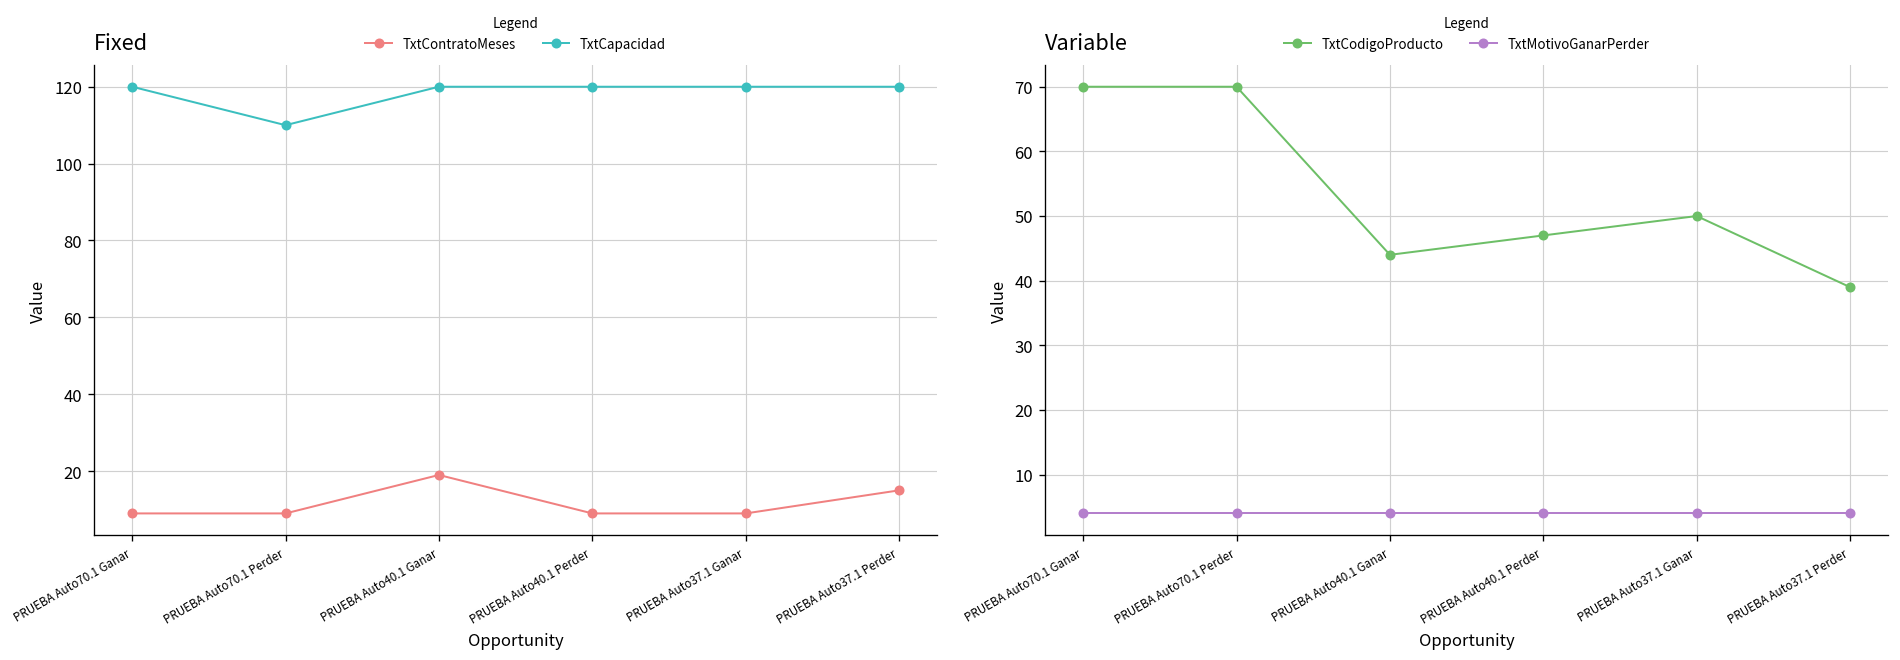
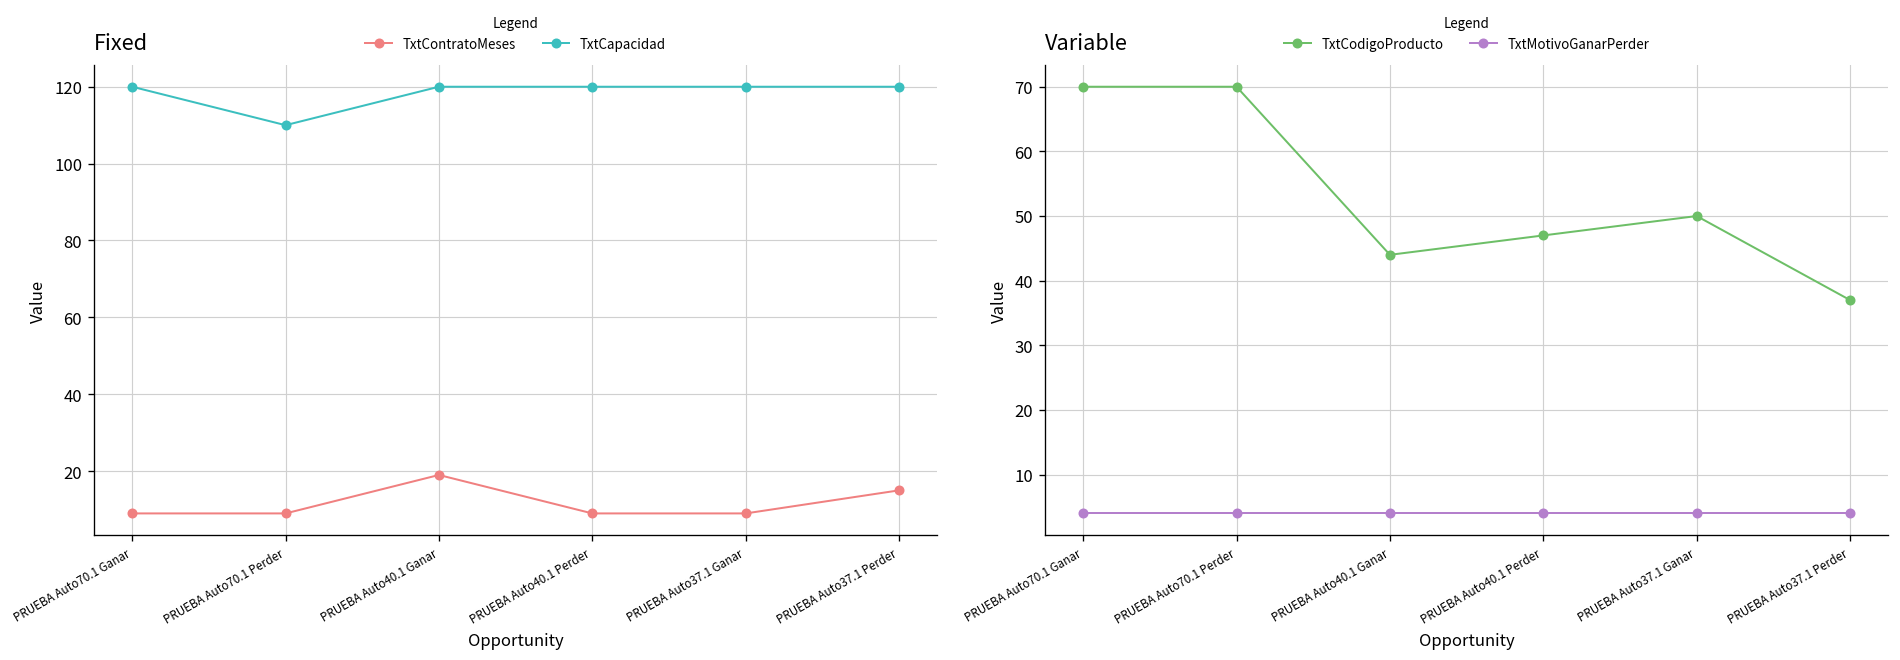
  {
    "Fixed": {
      "TxtContratoMeses": {
        "PRUEBA Auto70.1 Ganar": 9,
        "PRUEBA Auto70.1 Perder": 9,
        "PRUEBA Auto40.1 Ganar": 19,
        "PRUEBA Auto40.1 Perder": 9,
        "PRUEBA Auto37.1 Ganar": 9,
        "PRUEBA Auto37.1 Perder": 15
      },
      "TxtCapacidad": {
        "PRUEBA Auto70.1 Ganar": 120,
        "PRUEBA Auto70.1 Perder": 110,
        "PRUEBA Auto40.1 Ganar": 120,
        "PRUEBA Auto40.1 Perder": 120,
        "PRUEBA Auto37.1 Ganar": 120,
        "PRUEBA Auto37.1 Perder": 120
      }
    },
    "Variable": {
      "TxtCodigoProducto": {
        "PRUEBA Auto70.1 Ganar": 70,
        "PRUEBA Auto70.1 Perder": 70,
        "PRUEBA Auto40.1 Ganar": 44,
        "PRUEBA Auto40.1 Perder": 47,
        "PRUEBA Auto37.1 Ganar": 50,
-       "PRUEBA Auto37.1 Perder": 39
+       "PRUEBA Auto37.1 Perder": 37
      },
      "TxtMotivoGanarPerder": {
        "PRUEBA Auto70.1 Ganar": 4,
        "PRUEBA Auto70.1 Perder": 4,
        "PRUEBA Auto40.1 Ganar": 4,
        "PRUEBA Auto40.1 Perder": 4,
        "PRUEBA Auto37.1 Ganar": 4,
        "PRUEBA Auto37.1 Perder": 4
      }
    }
  }
